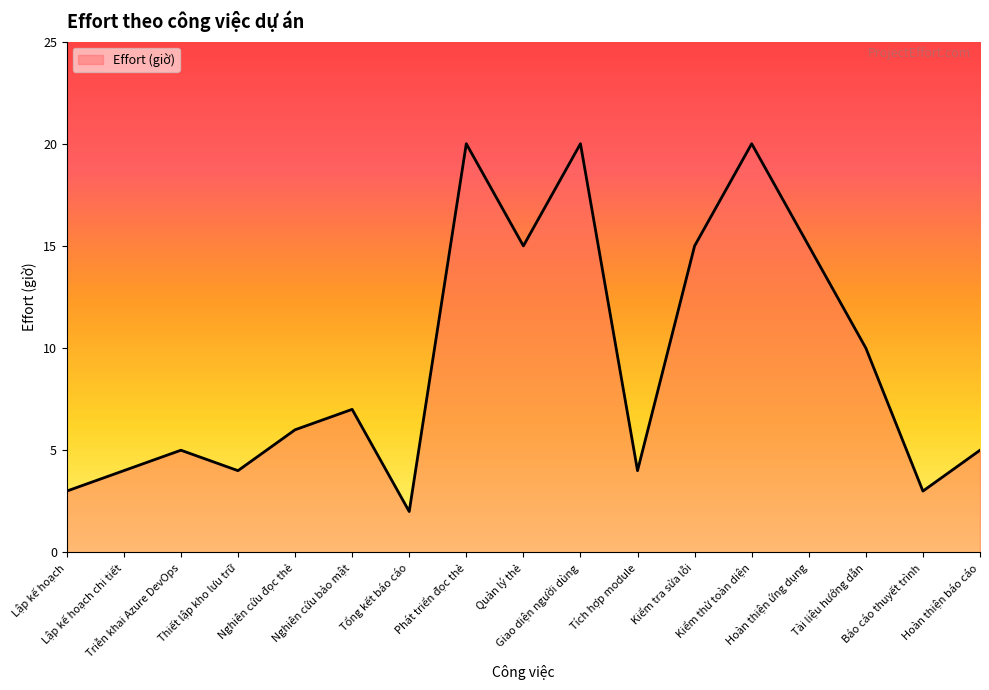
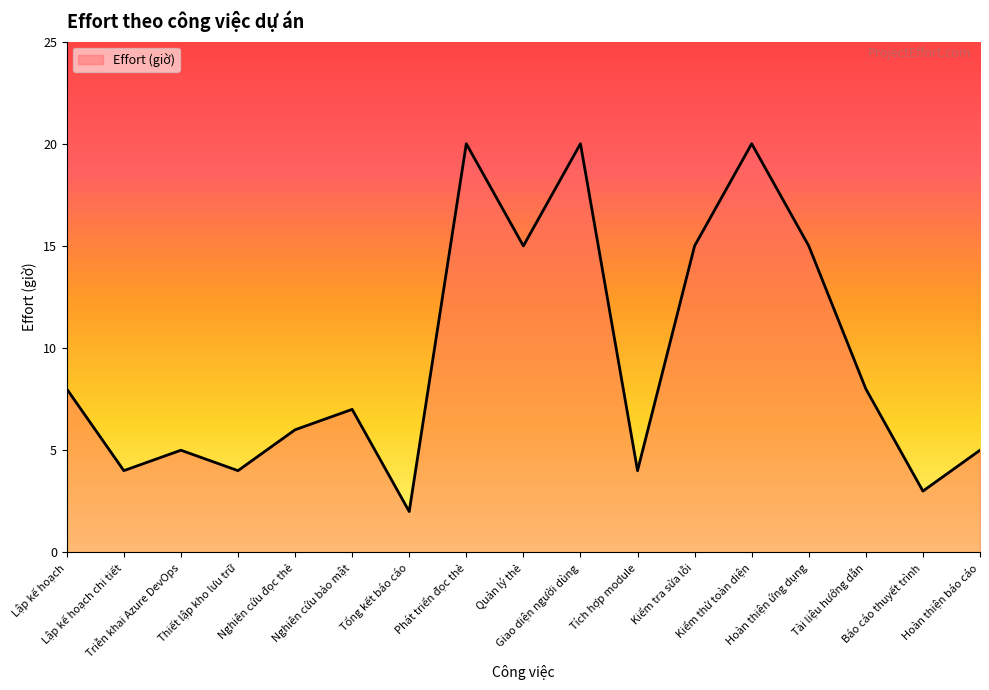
  {
-   "Lập kế hoạch": 3,
+   "Lập kế hoạch": 8,
    "Lập kế hoạch chi tiết": 4,
    "Triễn khai Azure DevOps": 5,
    "Thiết lập kho lưu trữ": 4,
    "Nghiên cứu đọc thẻ": 6,
    "Nghiên cứu bảo mật": 7,
    "Tổng kết báo cáo": 2,
    "Phát triển đọc thẻ": 20,
    "Quản lý thẻ": 15,
    "Giao diện người dùng": 20,
    "Tích hợp module": 4,
    "Kiểm tra sửa lỗi": 15,
    "Kiểm thử toàn diện": 20,
    "Hoàn thiện ứng dụng": 15,
-   "Tài liệu hướng dẫn": 10,
+   "Tài liệu hướng dẫn": 8,
    "Báo cáo thuyết trình": 3,
    "Hoàn thiện báo cáo": 5
  }
